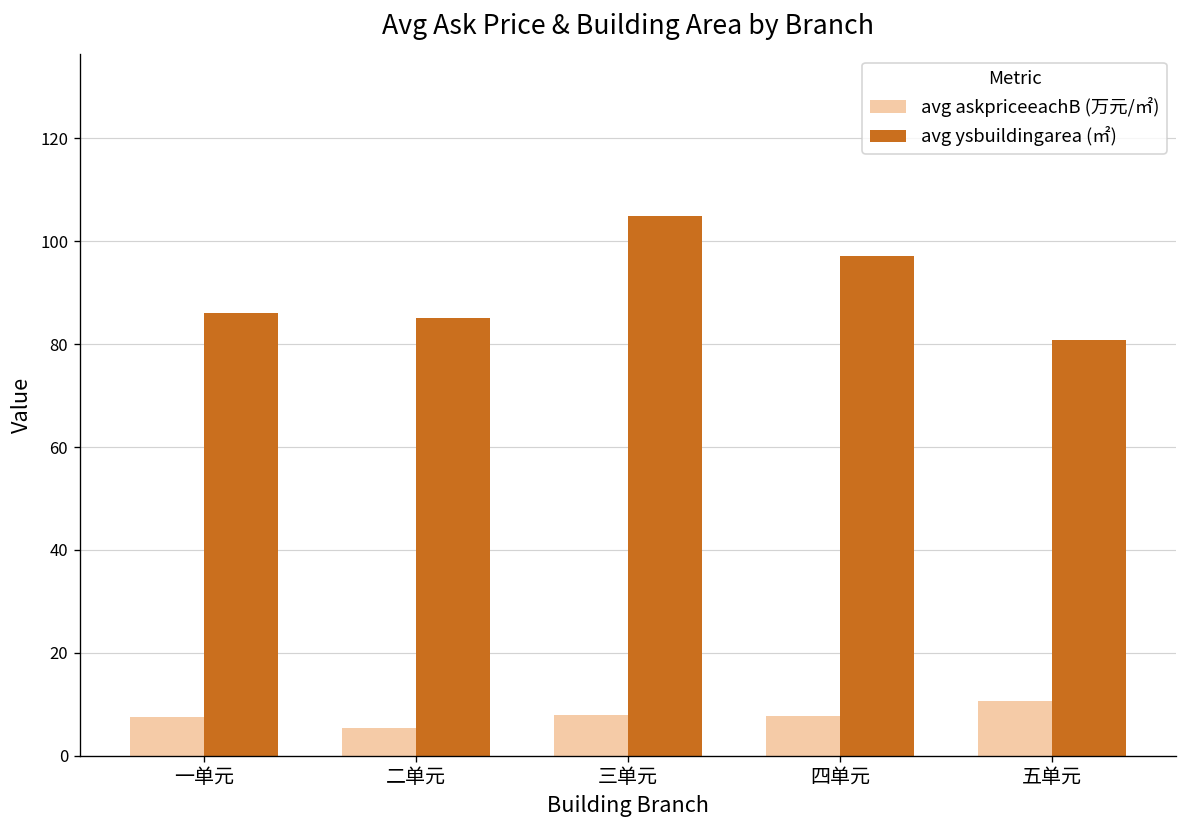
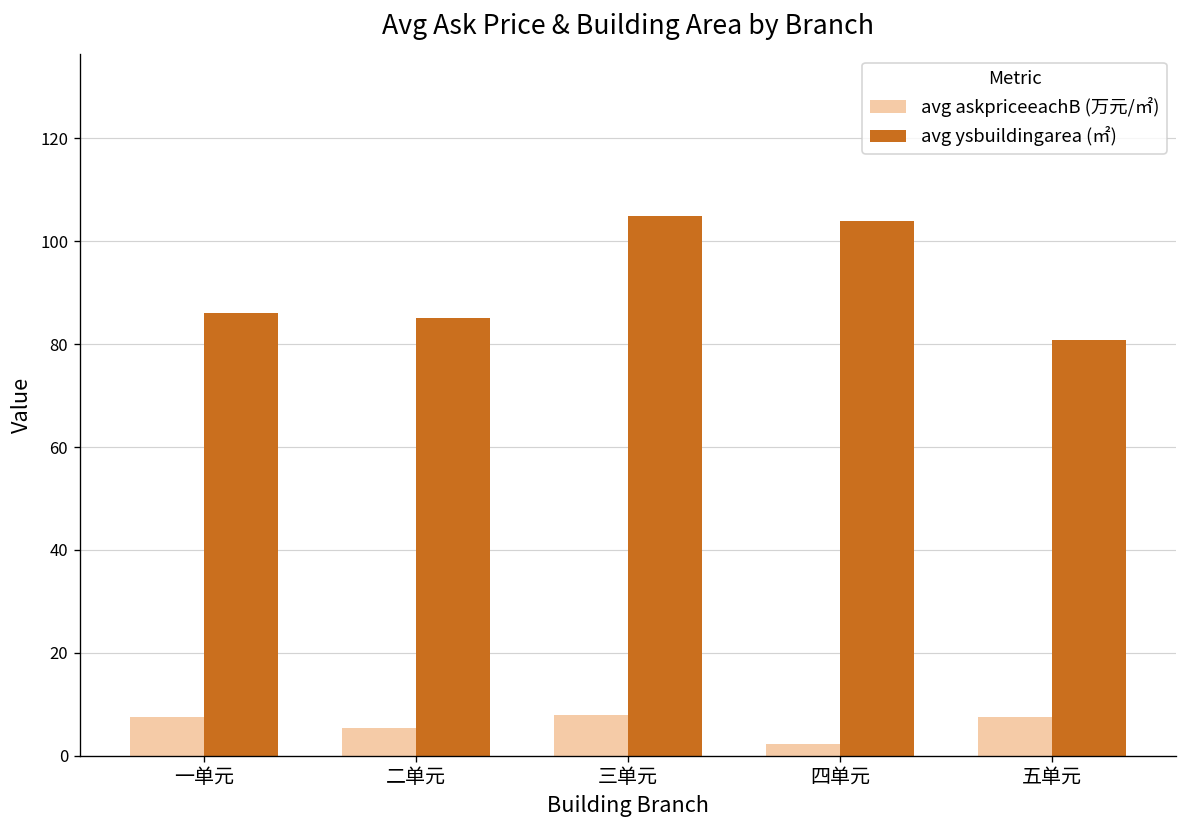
  {
    "avg askpriceeachB (万元/㎡)": {
      "一单元": 8,
      "二单元": 5,
      "三单元": 8,
-     "四单元": 8,
-     "五单元": 11
+     "四单元": 2,
+     "五单元": 7
    },
    "avg ysbuildingarea (㎡)": {
      "一单元": 86,
      "二单元": 85,
      "三单元": 105,
-     "四单元": 97,
+     "四单元": 104,
      "五单元": 81
    }
  }
